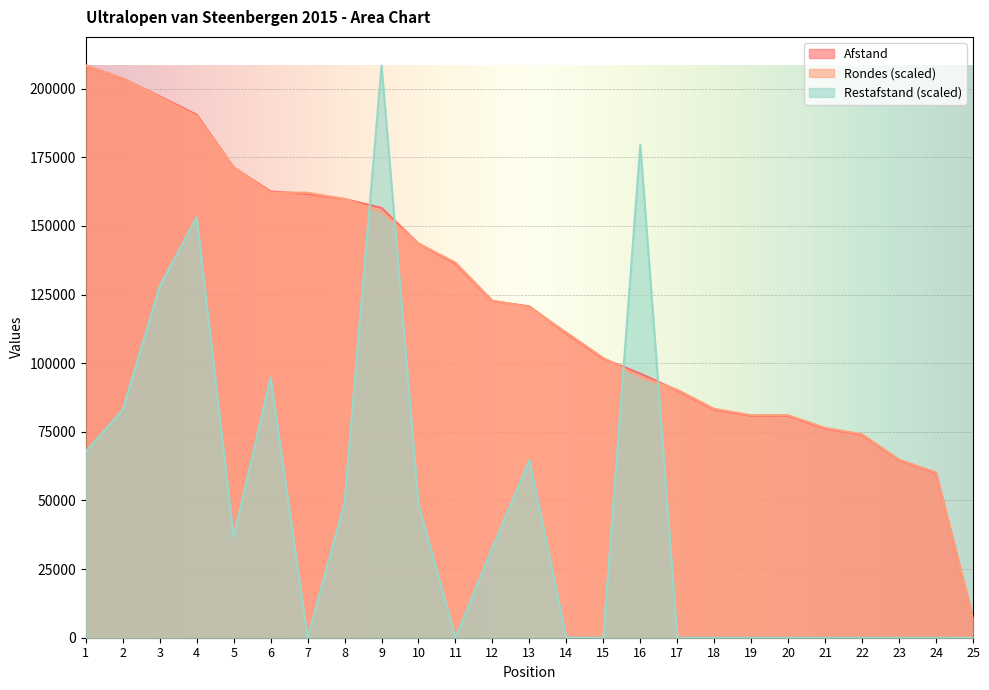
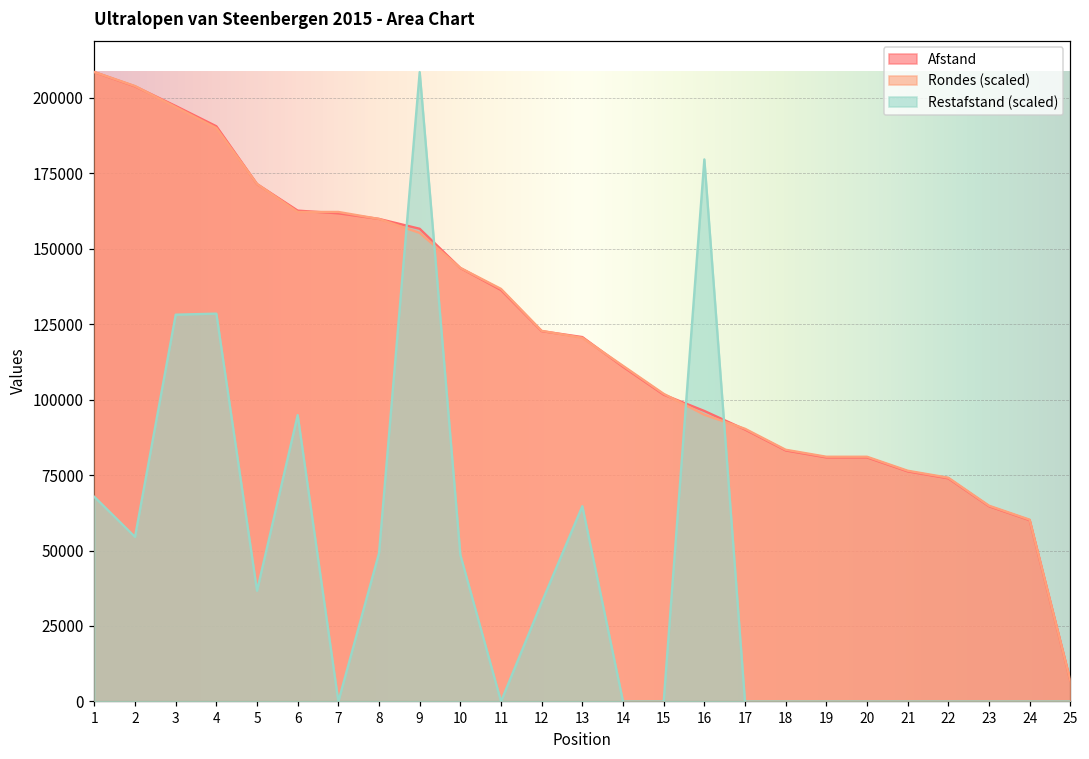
  {
    "Restafstand (scaled)": {
      "1": 68000,
-     "2": 83000,
+     "2": 55000,
      "3": 128000,
-     "4": 153000,
+     "4": 128000,
      "5": 37000,
      "6": 95000,
      "7": 0,
      "8": 49000,
      "9": 208000,
      "10": 49000,
      "11": 0,
      "12": 33000,
      "13": 65000,
      "14": 0,
      "15": 0,
      "16": 180000,
      "17": 0,
      "18": 0,
      "19": 0,
      "20": 0,
      "21": 0,
      "22": 0,
      "23": 0,
      "24": 0,
      "25": 0
    }
  }
